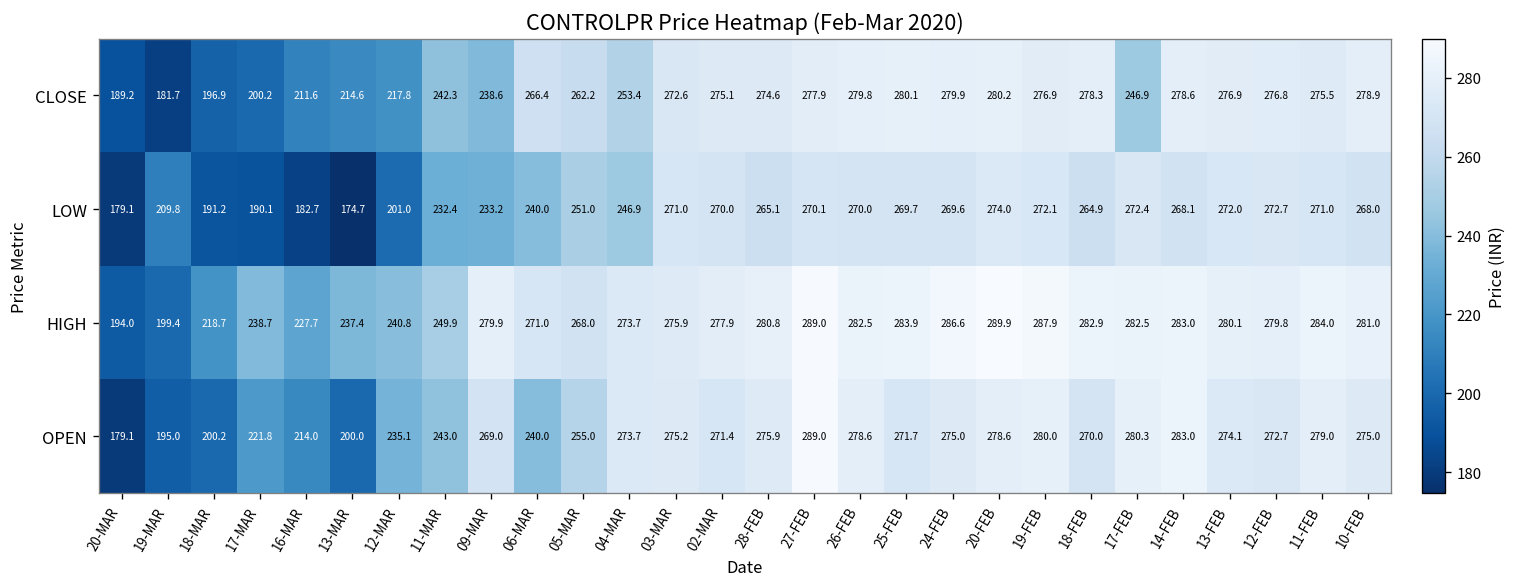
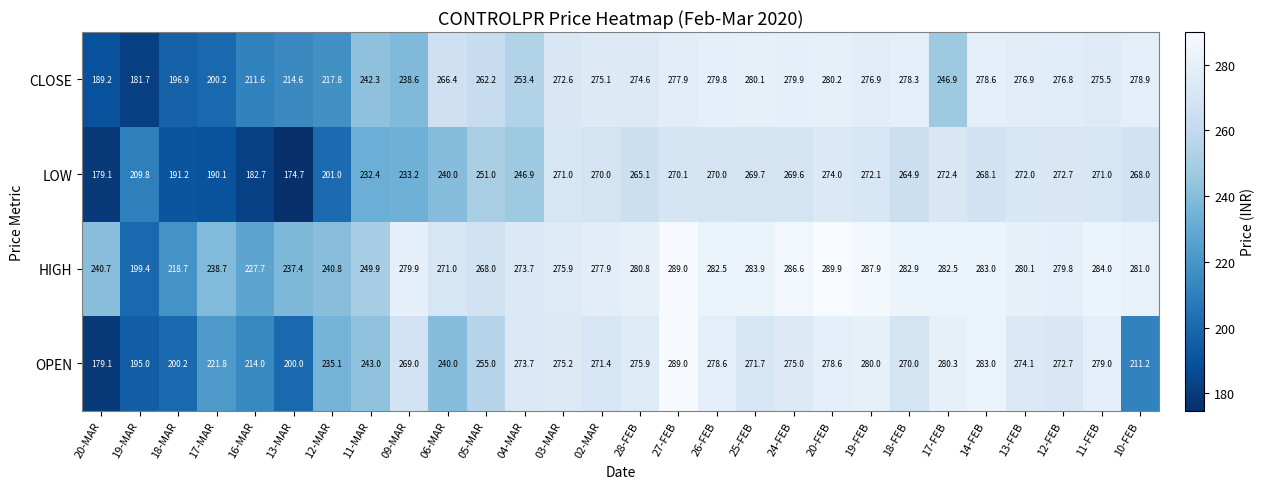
  {
    "CLOSE": {
      "20-MAR": 189.2,
      "19-MAR": 181.7,
      "18-MAR": 196.9,
      "17-MAR": 200.2,
      "16-MAR": 211.6,
      "13-MAR": 214.6,
      "12-MAR": 217.8,
      "11-MAR": 242.3,
      "09-MAR": 238.6,
      "06-MAR": 266.4,
      "05-MAR": 262.2,
      "04-MAR": 253.4,
      "03-MAR": 272.6,
      "02-MAR": 275.1,
      "28-FEB": 274.6,
      "27-FEB": 277.9,
      "26-FEB": 279.8,
      "25-FEB": 280.1,
      "24-FEB": 279.9,
      "20-FEB": 280.2,
      "19-FEB": 276.9,
      "18-FEB": 278.3,
      "17-FEB": 246.9,
      "14-FEB": 278.6,
      "13-FEB": 276.9,
      "12-FEB": 276.8,
      "11-FEB": 275.5,
      "10-FEB": 278.9
    },
    "LOW": {
      "20-MAR": 179.1,
      "19-MAR": 209.8,
      "18-MAR": 191.2,
      "17-MAR": 190.1,
      "16-MAR": 182.7,
      "13-MAR": 174.7,
      "12-MAR": 201.0,
      "11-MAR": 232.4,
      "09-MAR": 233.2,
      "06-MAR": 240.0,
      "05-MAR": 251.0,
      "04-MAR": 246.9,
      "03-MAR": 271.0,
      "02-MAR": 270.0,
      "28-FEB": 265.1,
      "27-FEB": 270.1,
      "26-FEB": 270.0,
      "25-FEB": 269.7,
      "24-FEB": 269.6,
      "20-FEB": 274.0,
      "19-FEB": 272.1,
      "18-FEB": 264.9,
      "17-FEB": 272.4,
      "14-FEB": 268.1,
      "13-FEB": 272.0,
      "12-FEB": 272.7,
      "11-FEB": 271.0,
      "10-FEB": 268.0
    },
    "HIGH": {
-     "20-MAR": 194.0,
+     "20-MAR": 240.7,
      "19-MAR": 199.4,
      "18-MAR": 218.7,
      "17-MAR": 238.7,
      "16-MAR": 227.7,
      "13-MAR": 237.4,
      "12-MAR": 240.8,
      "11-MAR": 249.9,
      "09-MAR": 279.9,
      "06-MAR": 271.0,
      "05-MAR": 268.0,
      "04-MAR": 273.7,
      "03-MAR": 275.9,
      "02-MAR": 277.9,
      "28-FEB": 280.8,
      "27-FEB": 289.0,
      "26-FEB": 282.5,
      "25-FEB": 283.9,
      "24-FEB": 286.6,
      "20-FEB": 289.9,
      "19-FEB": 287.9,
      "18-FEB": 282.9,
      "17-FEB": 282.5,
      "14-FEB": 283.0,
      "13-FEB": 280.1,
      "12-FEB": 279.8,
      "11-FEB": 284.0,
      "10-FEB": 281.0
    },
    "OPEN": {
      "20-MAR": 179.1,
      "19-MAR": 195.0,
      "18-MAR": 200.2,
      "17-MAR": 221.8,
      "16-MAR": 214.0,
      "13-MAR": 200.0,
      "12-MAR": 235.1,
      "11-MAR": 243.0,
      "09-MAR": 269.0,
      "06-MAR": 240.0,
      "05-MAR": 255.0,
      "04-MAR": 273.7,
      "03-MAR": 275.2,
      "02-MAR": 271.4,
      "28-FEB": 275.9,
      "27-FEB": 289.0,
      "26-FEB": 278.6,
      "25-FEB": 271.7,
      "24-FEB": 275.0,
      "20-FEB": 278.6,
      "19-FEB": 280.0,
      "18-FEB": 270.0,
      "17-FEB": 280.3,
      "14-FEB": 283.0,
      "13-FEB": 274.1,
      "12-FEB": 272.7,
      "11-FEB": 279.0,
-     "10-FEB": 275.0
+     "10-FEB": 211.2
    }
  }
